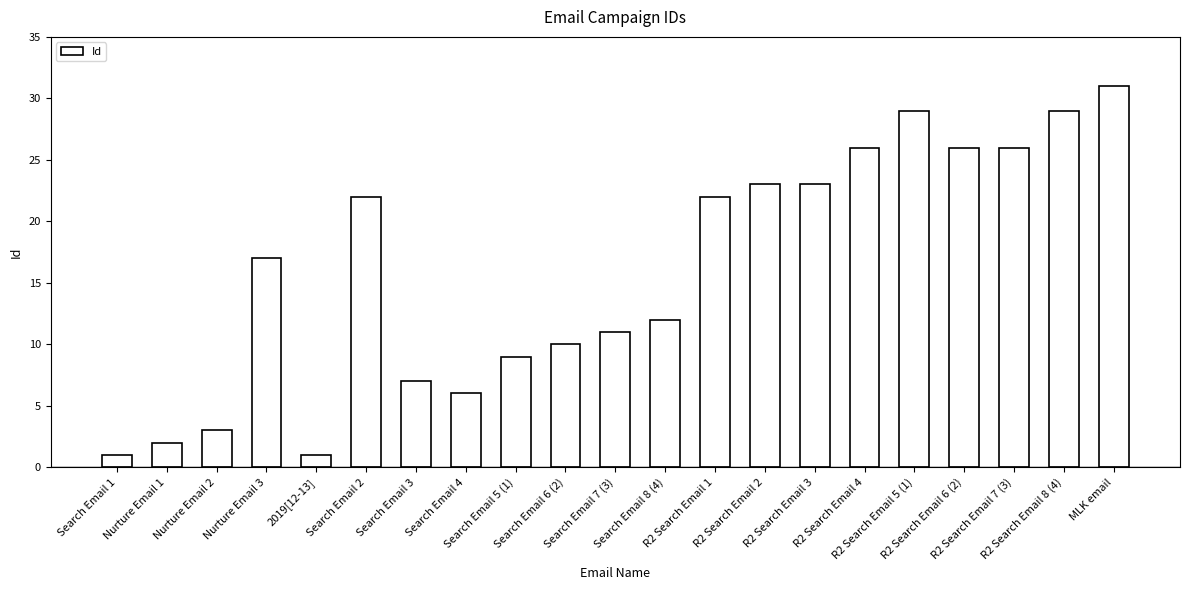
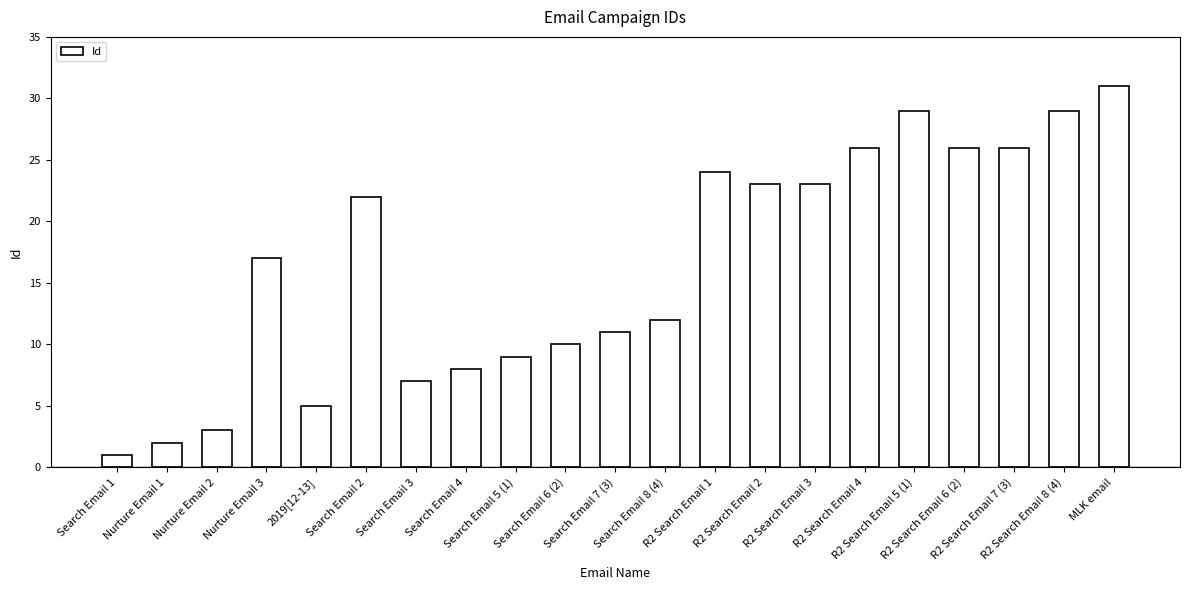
  {
    "Search Email 1": 1,
    "Nurture Email 1": 2,
    "Nurture Email 2": 3,
    "Nurture Email 3": 17,
-   "2019[12-13]": 1,
+   "2019[12-13]": 5,
    "Search Email 2": 22,
    "Search Email 3": 7,
-   "Search Email 4": 6,
+   "Search Email 4": 8,
    "Search Email 5 (1)": 9,
    "Search Email 6 (2)": 10,
    "Search Email 7 (3)": 11,
    "Search Email 8 (4)": 12,
-   "R2 Search Email 1": 22,
+   "R2 Search Email 1": 24,
    "R2 Search Email 2": 23,
    "R2 Search Email 3": 23,
    "R2 Search Email 4": 26,
    "R2 Search Email 5 (1)": 29,
    "R2 Search Email 6 (2)": 26,
    "R2 Search Email 7 (3)": 26,
    "R2 Search Email 8 (4)": 29,
    "MLK email": 31
  }
